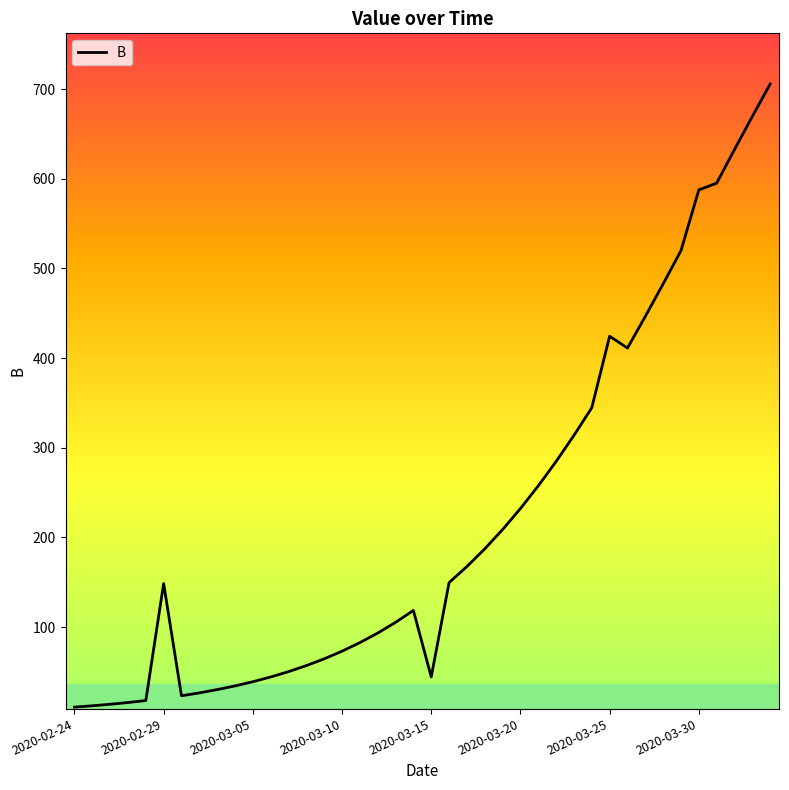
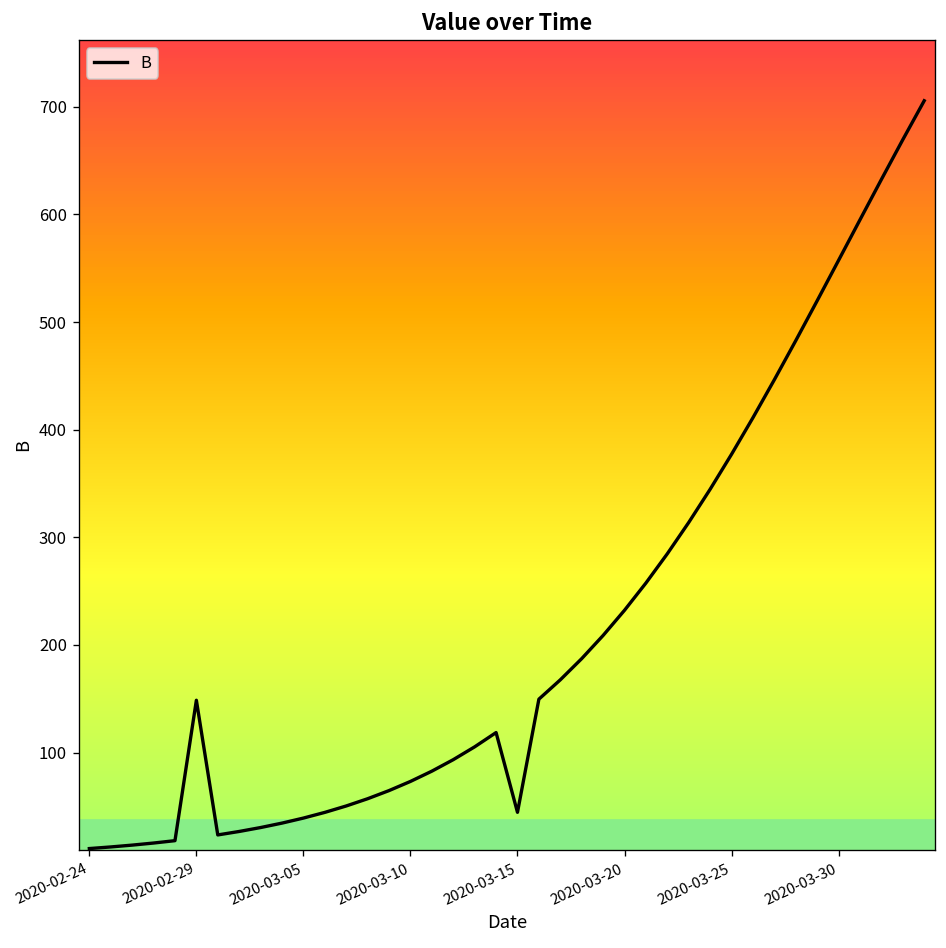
  {
    "2020-02-29": 150,
    "2020-03-05": 40,
    "2020-03-10": 70,
    "2020-03-15": 40,
    "2020-03-20": 230,
-   "2020-03-25": 420,
-   "2020-03-30": 590
+   "2020-03-25": 380,
+   "2020-03-30": 560
  }
